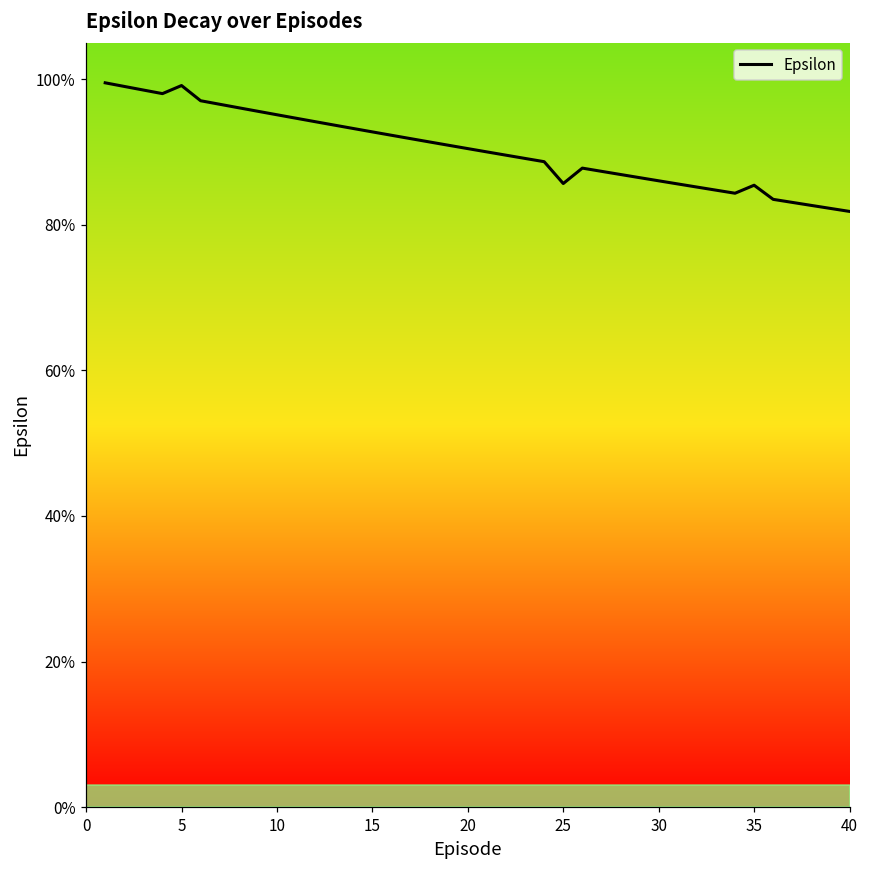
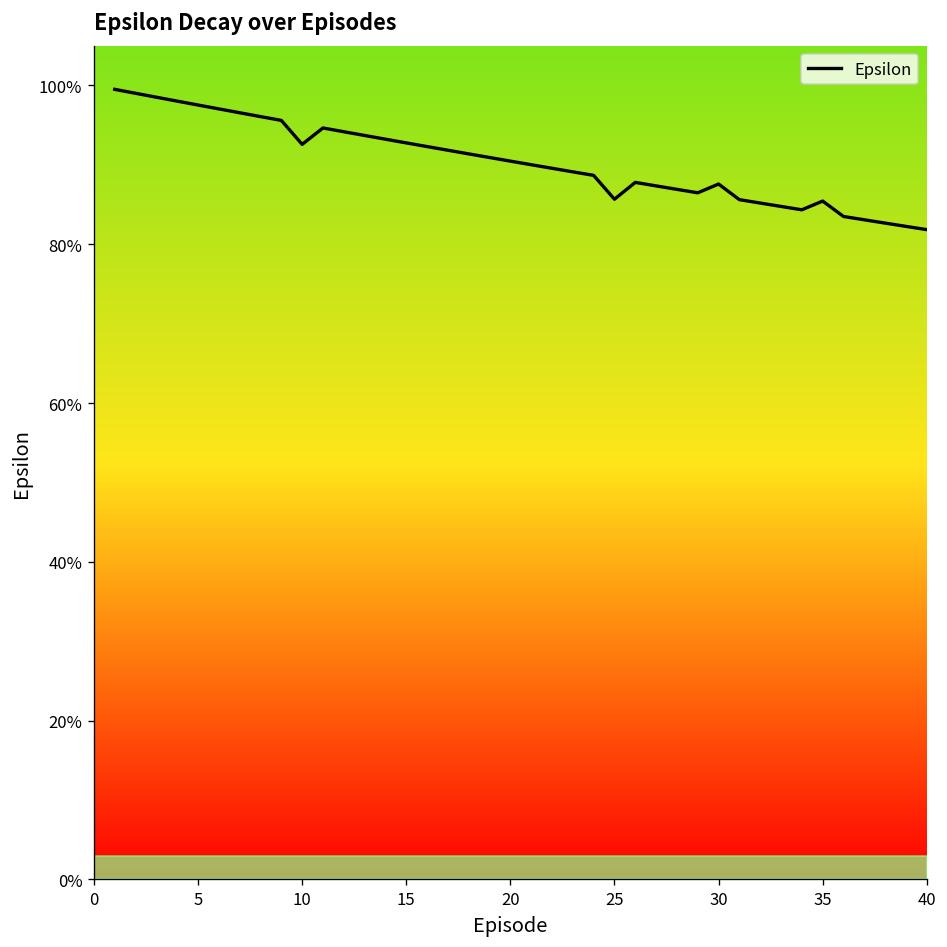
  {
-   "5": "99%",
-   "10": "95%",
+   "5": "98%",
+   "10": "93%",
    "15": "93%",
    "20": "90%",
    "25": "86%",
-   "30": "86%",
+   "30": "88%",
    "35": "85%",
    "40": "82%"
  }
